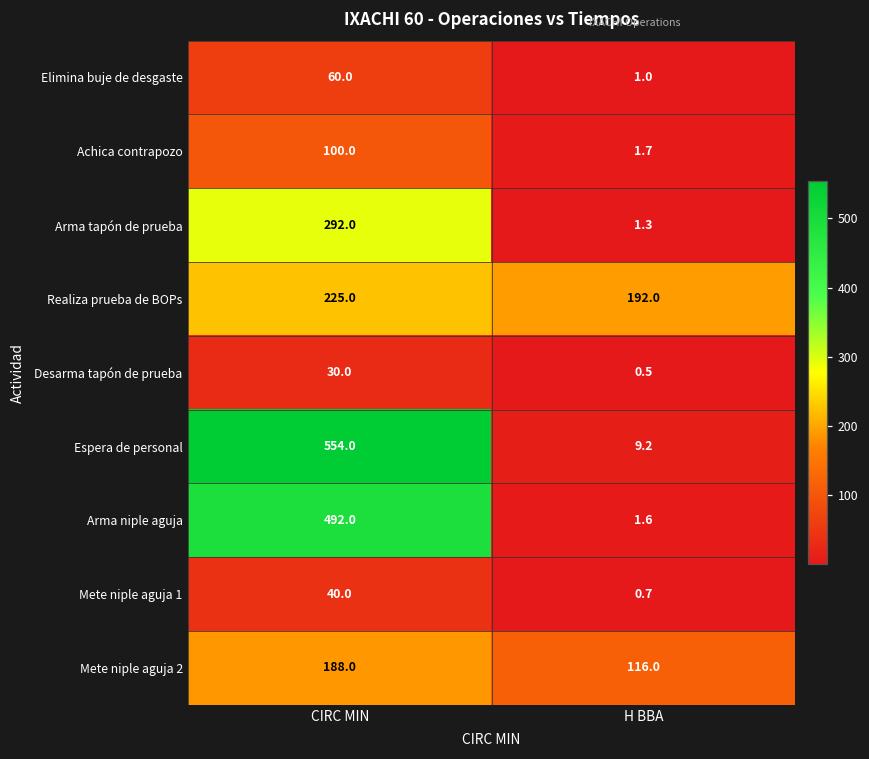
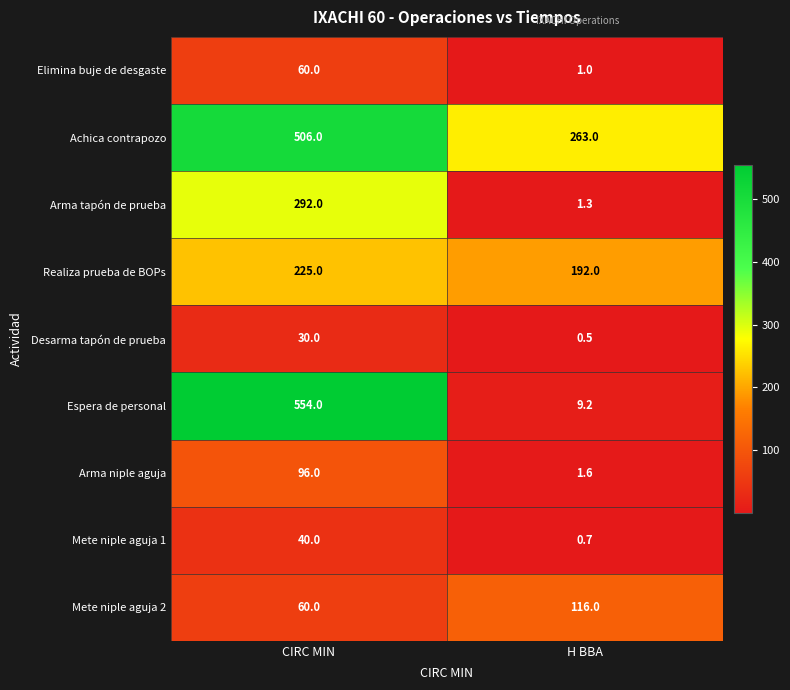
  {
    "Elimina buje de desgaste": {
      "CIRC MIN": 60.0,
      "H BBA": 1.0
    },
    "Achica contrapozo": {
-     "CIRC MIN": 100.0,
-     "H BBA": 1.7
+     "CIRC MIN": 506.0,
+     "H BBA": 263.0
    },
    "Arma tapón de prueba": {
      "CIRC MIN": 292.0,
      "H BBA": 1.3
    },
    "Realiza prueba de BOPs": {
      "CIRC MIN": 225.0,
      "H BBA": 192.0
    },
    "Desarma tapón de prueba": {
      "CIRC MIN": 30.0,
      "H BBA": 0.5
    },
    "Espera de personal": {
      "CIRC MIN": 554.0,
      "H BBA": 9.2
    },
    "Arma niple aguja": {
-     "CIRC MIN": 492.0,
+     "CIRC MIN": 96.0,
      "H BBA": 1.6
    },
    "Mete niple aguja 1": {
      "CIRC MIN": 40.0,
      "H BBA": 0.7
    },
    "Mete niple aguja 2": {
-     "CIRC MIN": 188.0,
+     "CIRC MIN": 60.0,
      "H BBA": 116.0
    }
  }
